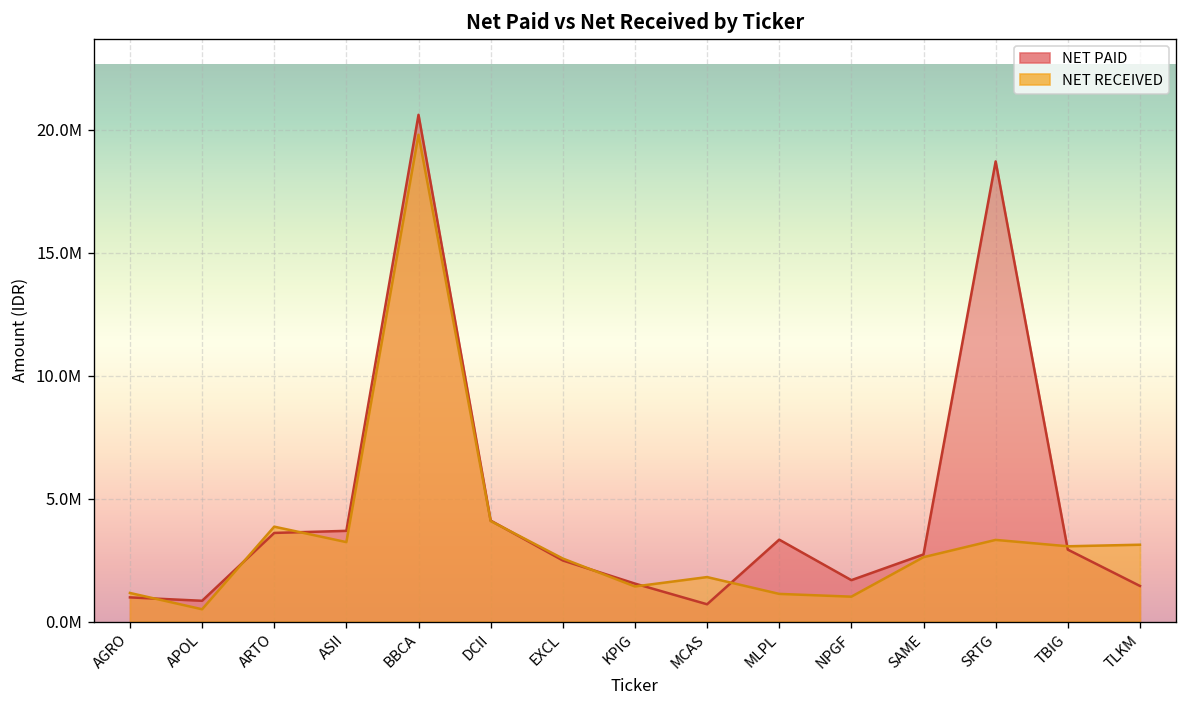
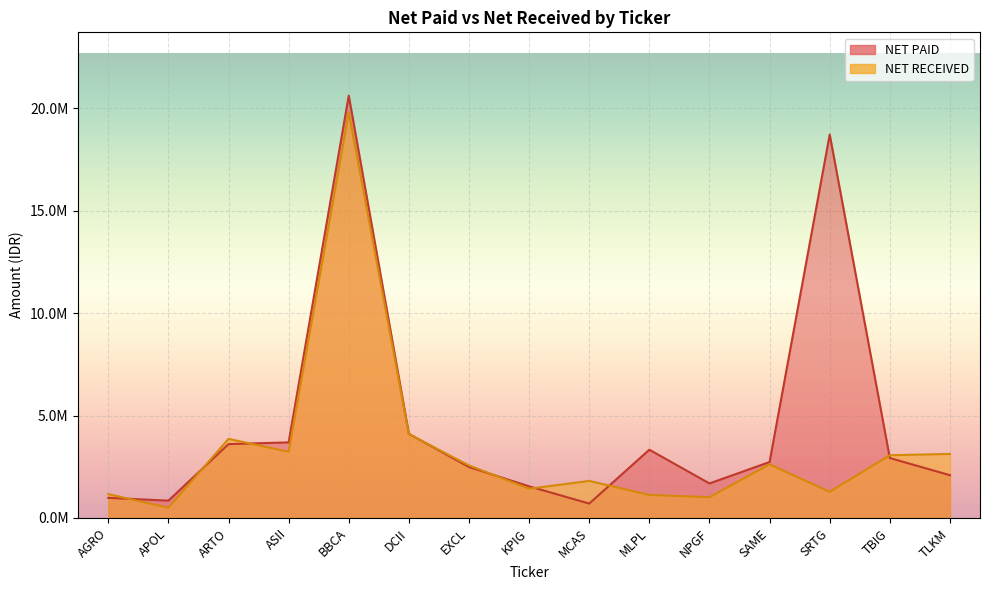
  {
    "NET PAID": {
      "AGRO": 1000000,
      "APOL": 800000,
      "ARTO": 3600000,
      "ASII": 3700000,
      "BBCA": 20600000,
      "MCAS": 700000,
      "MLPL": 3300000,
      "NPGF": 1700000,
      "SRTG": 18700000,
      "TBIG": 2900000,
-     "TLKM": 1400000
+     "TLKM": 2100000
    },
    "NET RECEIVED": {
      "AGRO": 1200000,
      "APOL": 500000,
      "ARTO": 3900000,
      "ASII": 3200000,
      "BBCA": 19800000,
      "MCAS": 1800000,
      "MLPL": 1100000,
      "NPGF": 1000000,
-     "SRTG": 3300000,
+     "SRTG": 1300000,
      "TBIG": 3100000,
      "TLKM": 3100000
    }
  }
